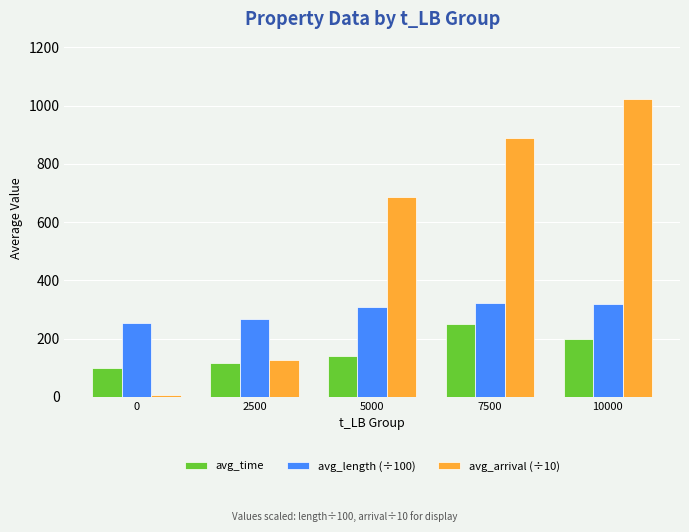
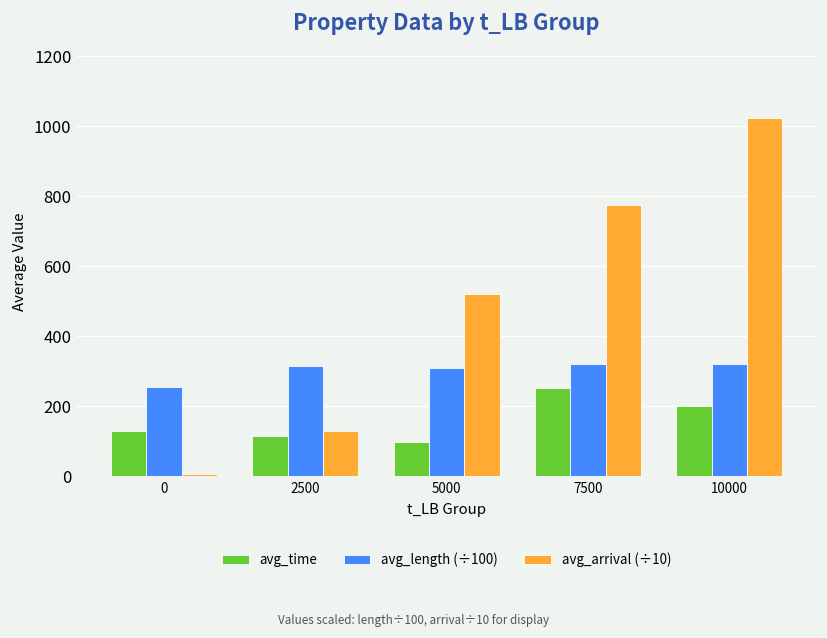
  {
    "avg_time": {
-     "0": 100,
+     "0": 130,
      "2500": 110,
-     "5000": 140,
+     "5000": 100,
      "7500": 250,
      "10000": 200
    },
    "avg_length (÷100)": {
      "0": 250,
-     "2500": 270,
+     "2500": 310,
      "5000": 310,
      "7500": 320,
      "10000": 320
    },
    "avg_arrival (÷10)": {
      "2500": 130,
-     "5000": 690,
-     "7500": 890,
+     "5000": 520,
+     "7500": 770,
      "10000": 1020
    }
  }
